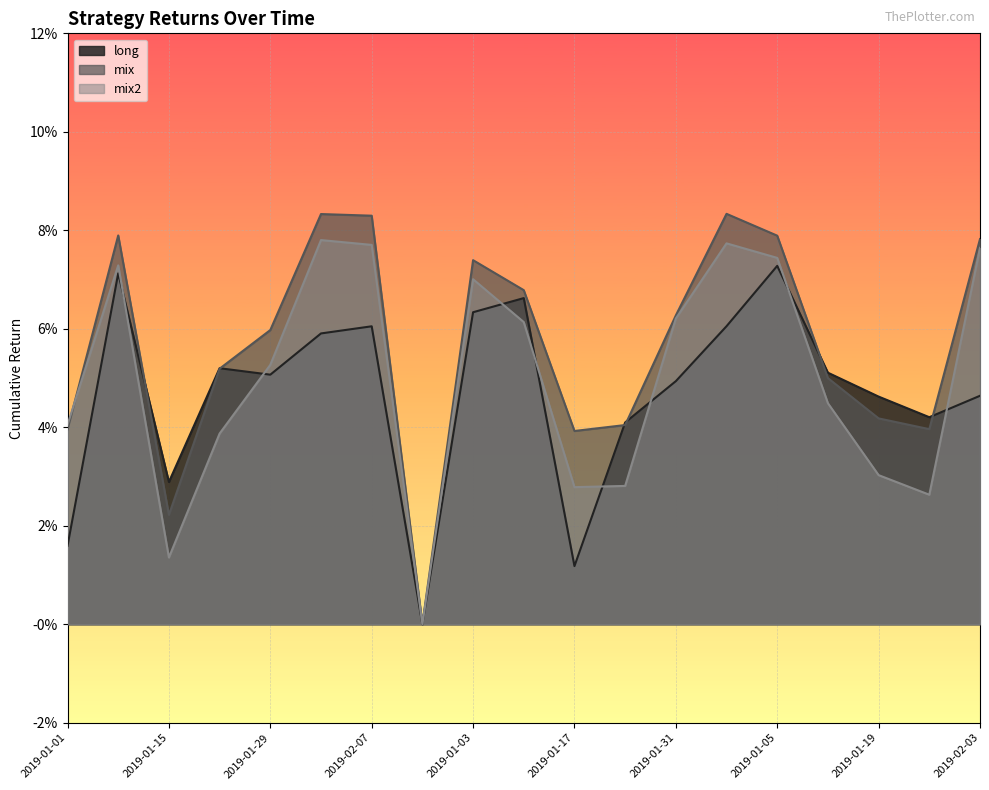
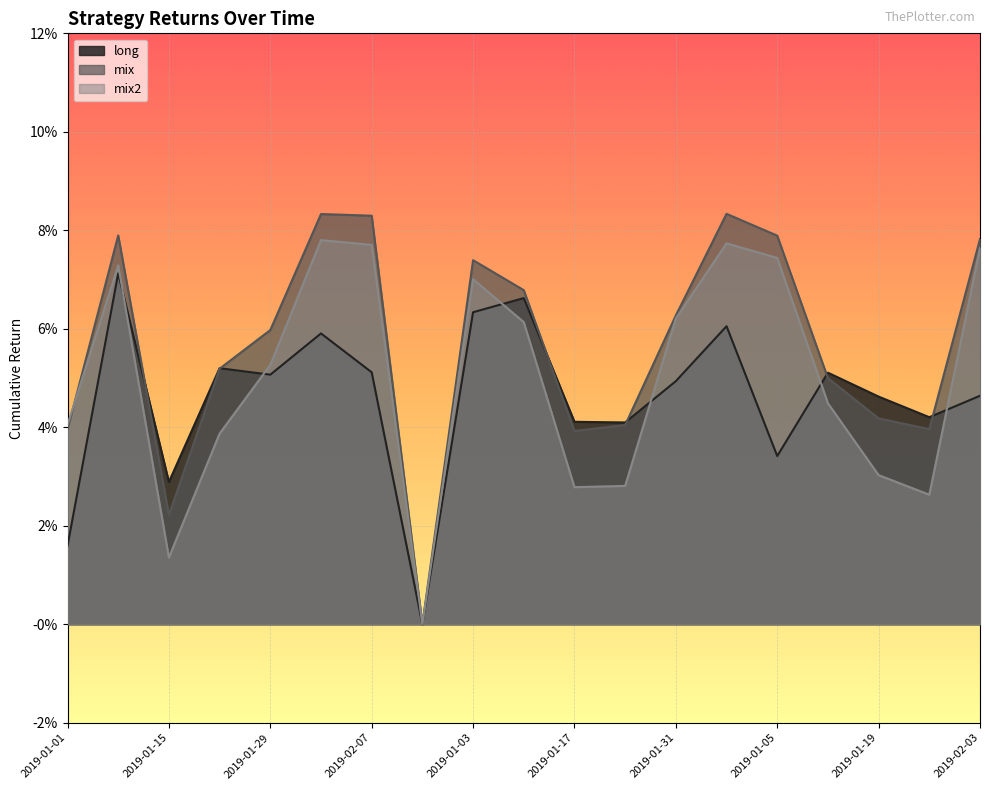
  {
    "long": {
      "2019-01-01": "1.6%",
      "2019-01-15": "2.9%",
      "2019-01-29": "5.1%",
-     "2019-02-07": "6.1%",
+     "2019-02-07": "5.1%",
      "2019-01-03": "6.3%",
-     "2019-01-17": "1.2%",
+     "2019-01-17": "4.1%",
      "2019-01-31": "4.9%",
-     "2019-01-05": "7.3%",
+     "2019-01-05": "3.4%",
      "2019-01-19": "4.6%",
      "2019-02-03": "4.6%"
    }
  }
